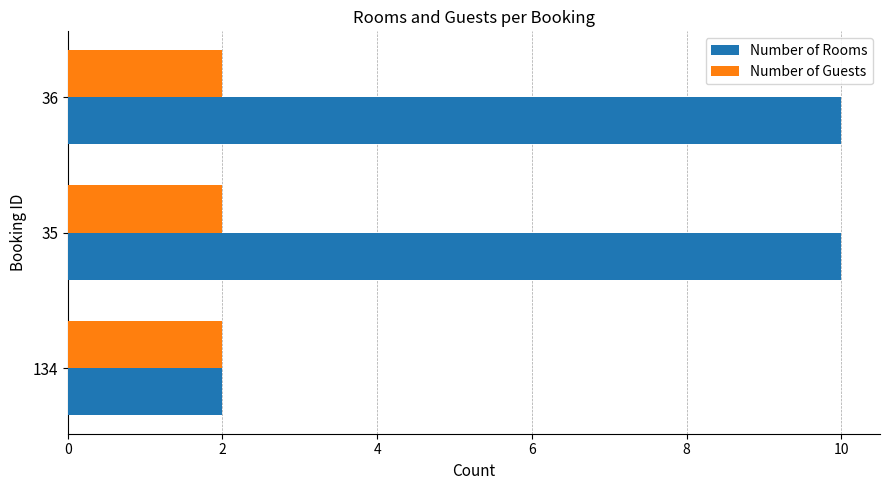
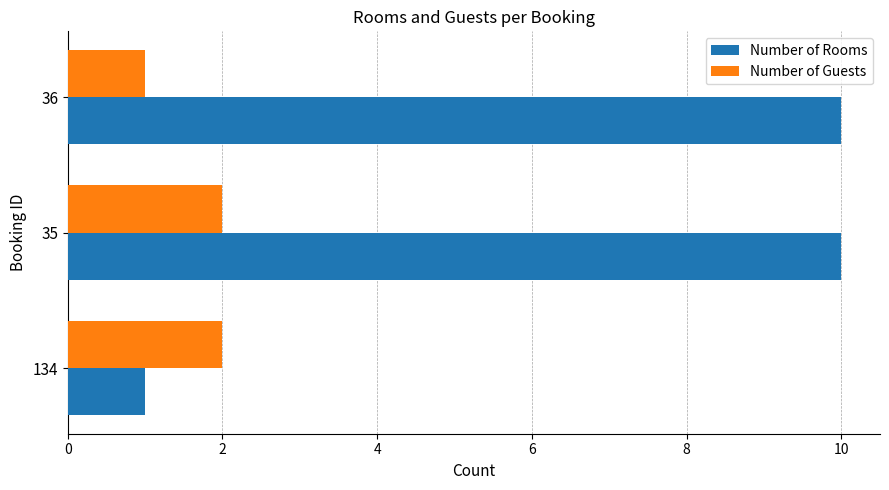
  {
    "Number of Rooms": {
      "36": 10,
      "35": 10,
-     "134": 2
+     "134": 1
    },
    "Number of Guests": {
-     "36": 2,
+     "36": 1,
      "35": 2,
      "134": 2
    }
  }
